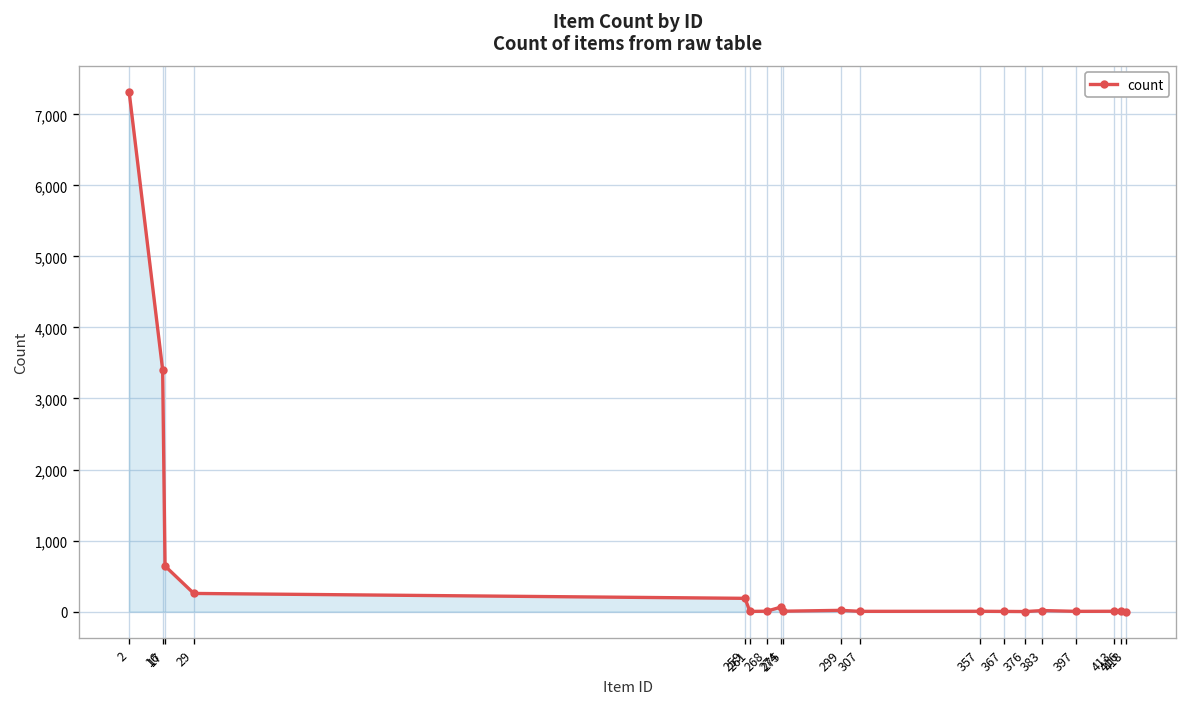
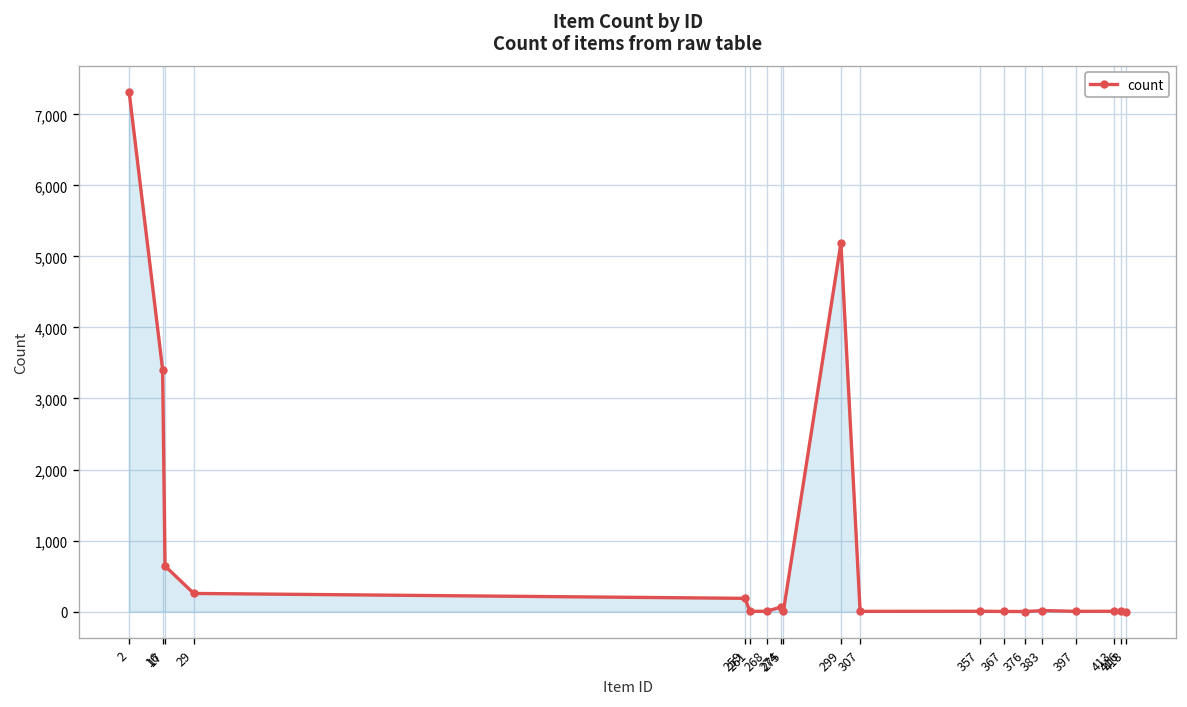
  {
    "2": "7,300",
    "16": "3,400",
    "17": "600",
    "29": "300",
    "259": "200",
    "261": "0",
    "268": "0",
    "274": "100",
    "275": "0",
-   "299": "0",
+   "299": "5,200",
    "307": "0",
    "357": "0",
    "367": "0",
    "376": "0",
    "383": "0",
    "397": "0",
    "413": "0",
    "416": "0",
    "418": "0"
  }
